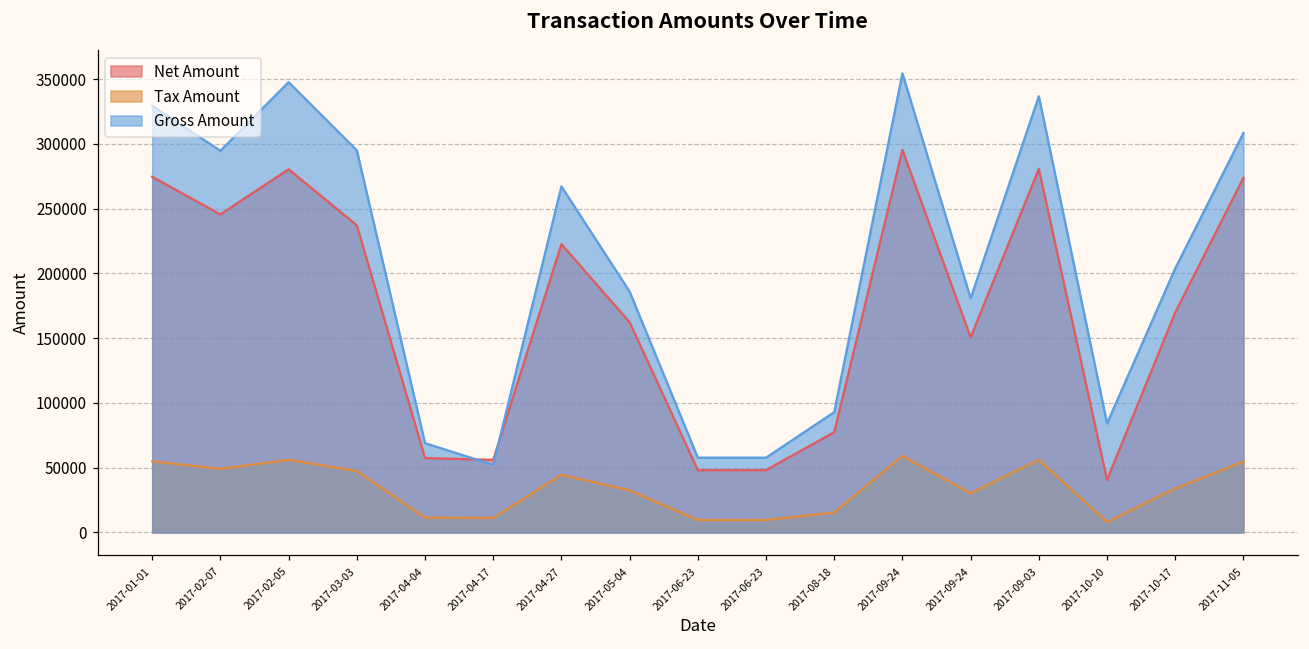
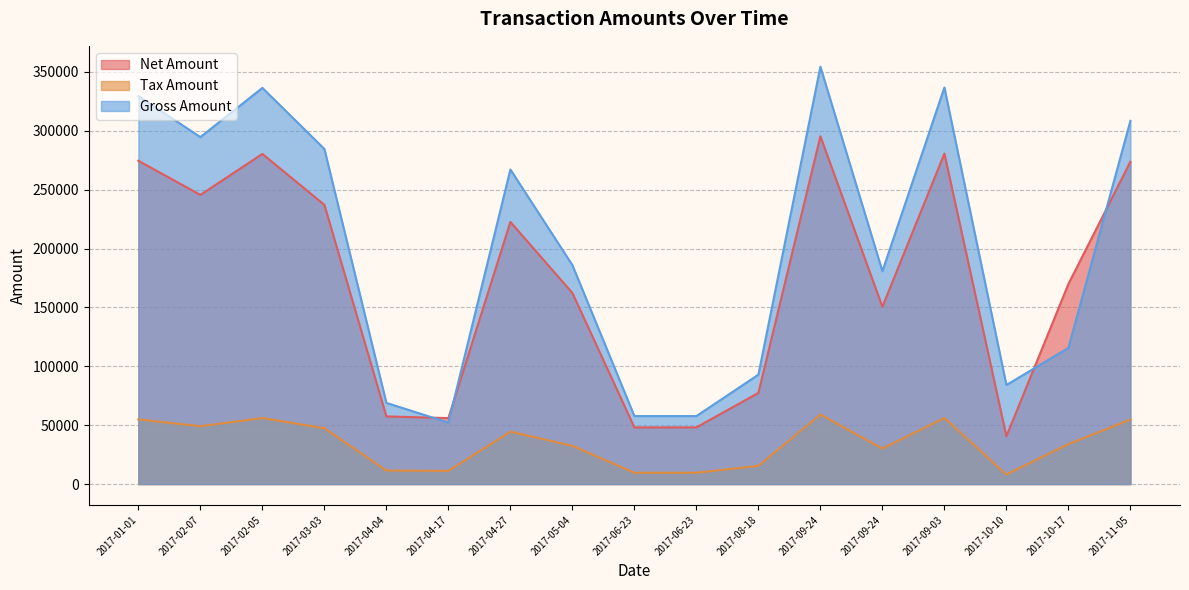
  {
    "Gross Amount": {
      "2017-02-07": 295000,
-     "2017-02-05": 348000,
-     "2017-03-03": 295000,
+     "2017-02-05": 336000,
+     "2017-03-03": 285000,
      "2017-04-04": 69000,
      "2017-04-17": 52000,
      "2017-04-27": 267000,
      "2017-05-04": 186000,
      "2017-08-18": 93000,
      "2017-09-03": 337000,
      "2017-10-10": 84000,
-     "2017-10-17": 204000,
+     "2017-10-17": 116000,
      "2017-11-05": 308000
    }
  }
